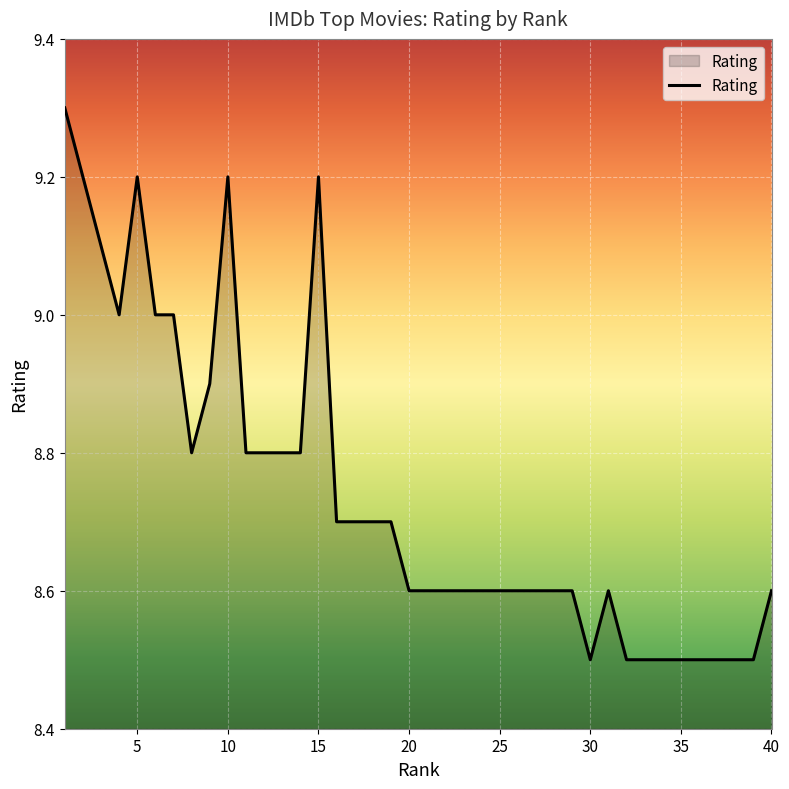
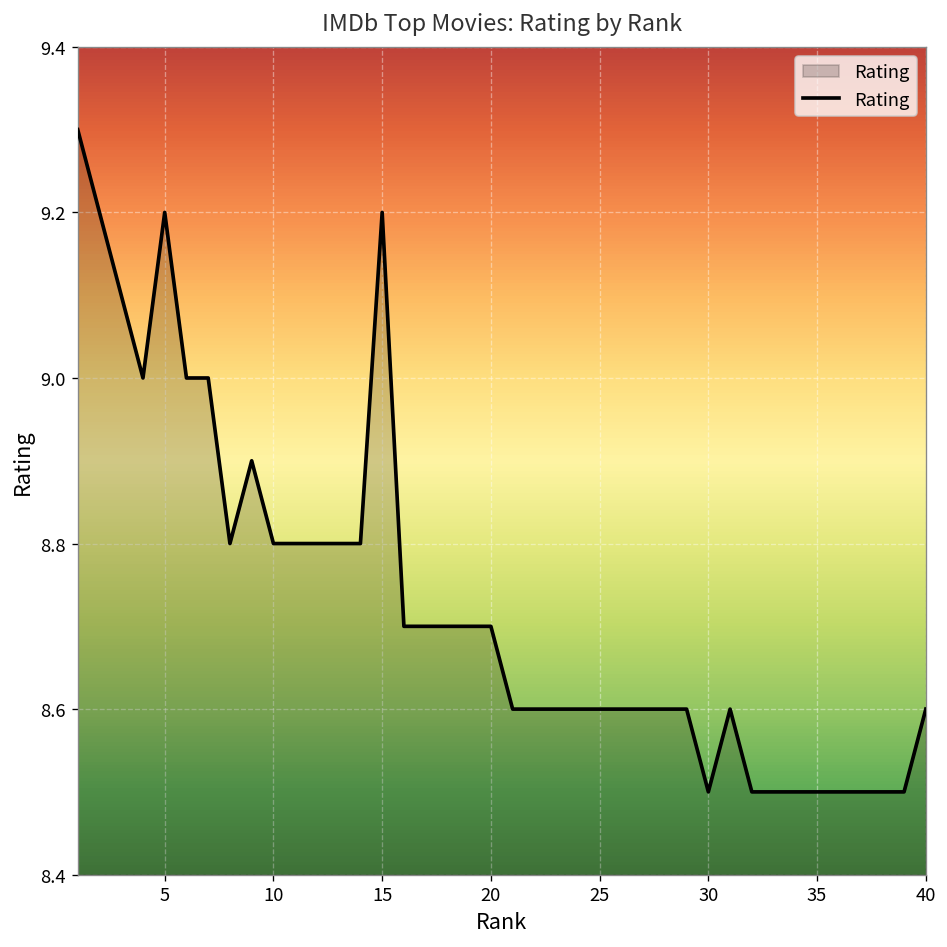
  {
    "5": 9.2,
-   "10": 9.2,
+   "10": 8.8,
    "15": 9.2,
-   "20": 8.6,
+   "20": 8.7,
    "25": 8.6,
    "30": 8.5,
    "35": 8.5,
    "40": 8.6
  }
